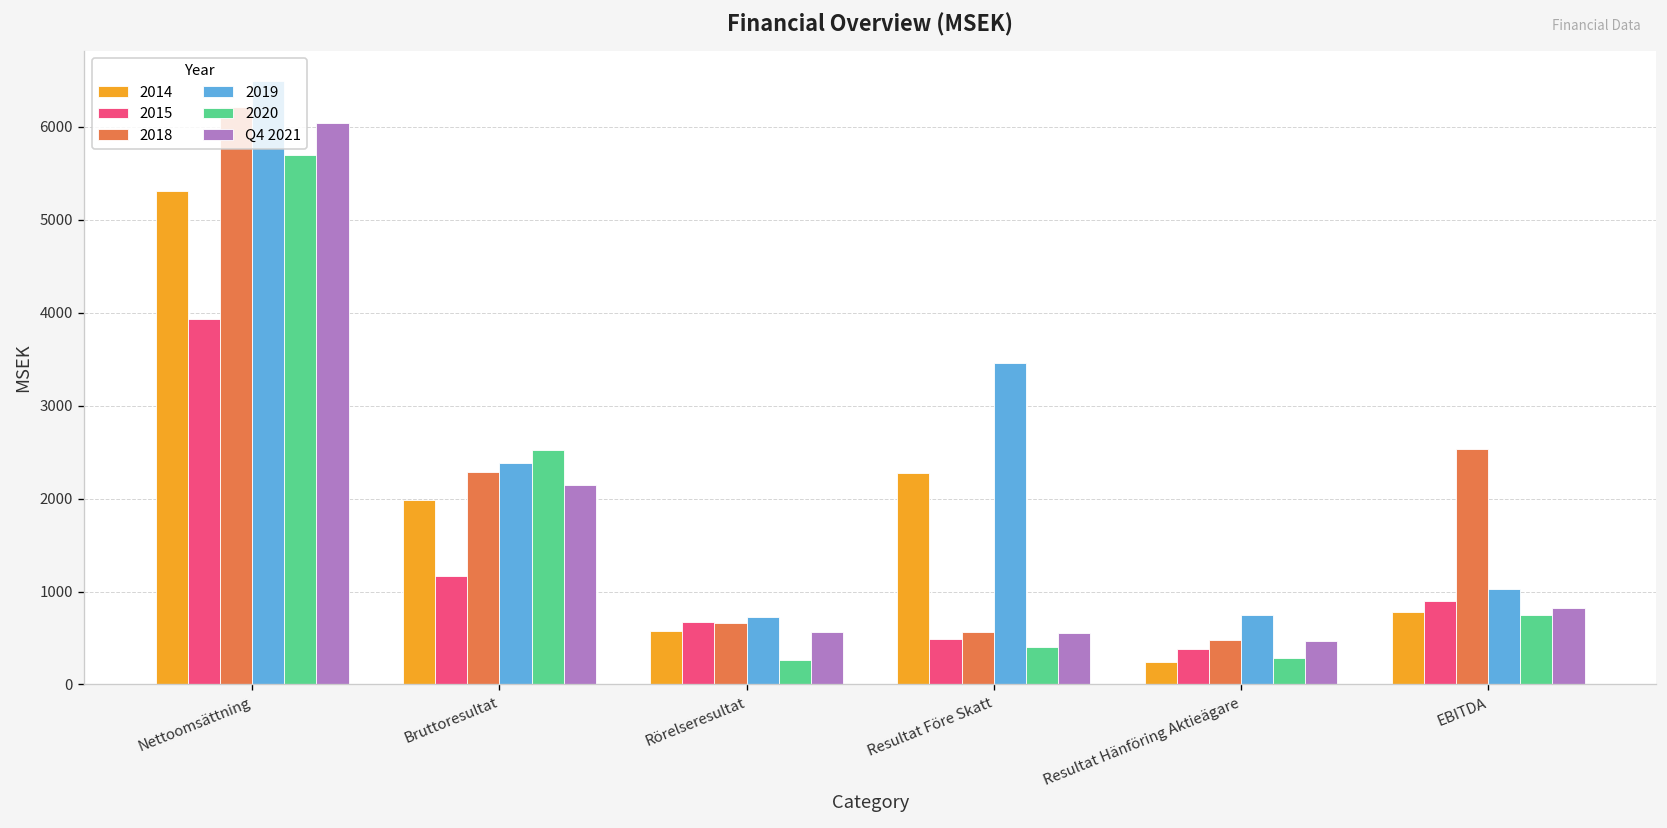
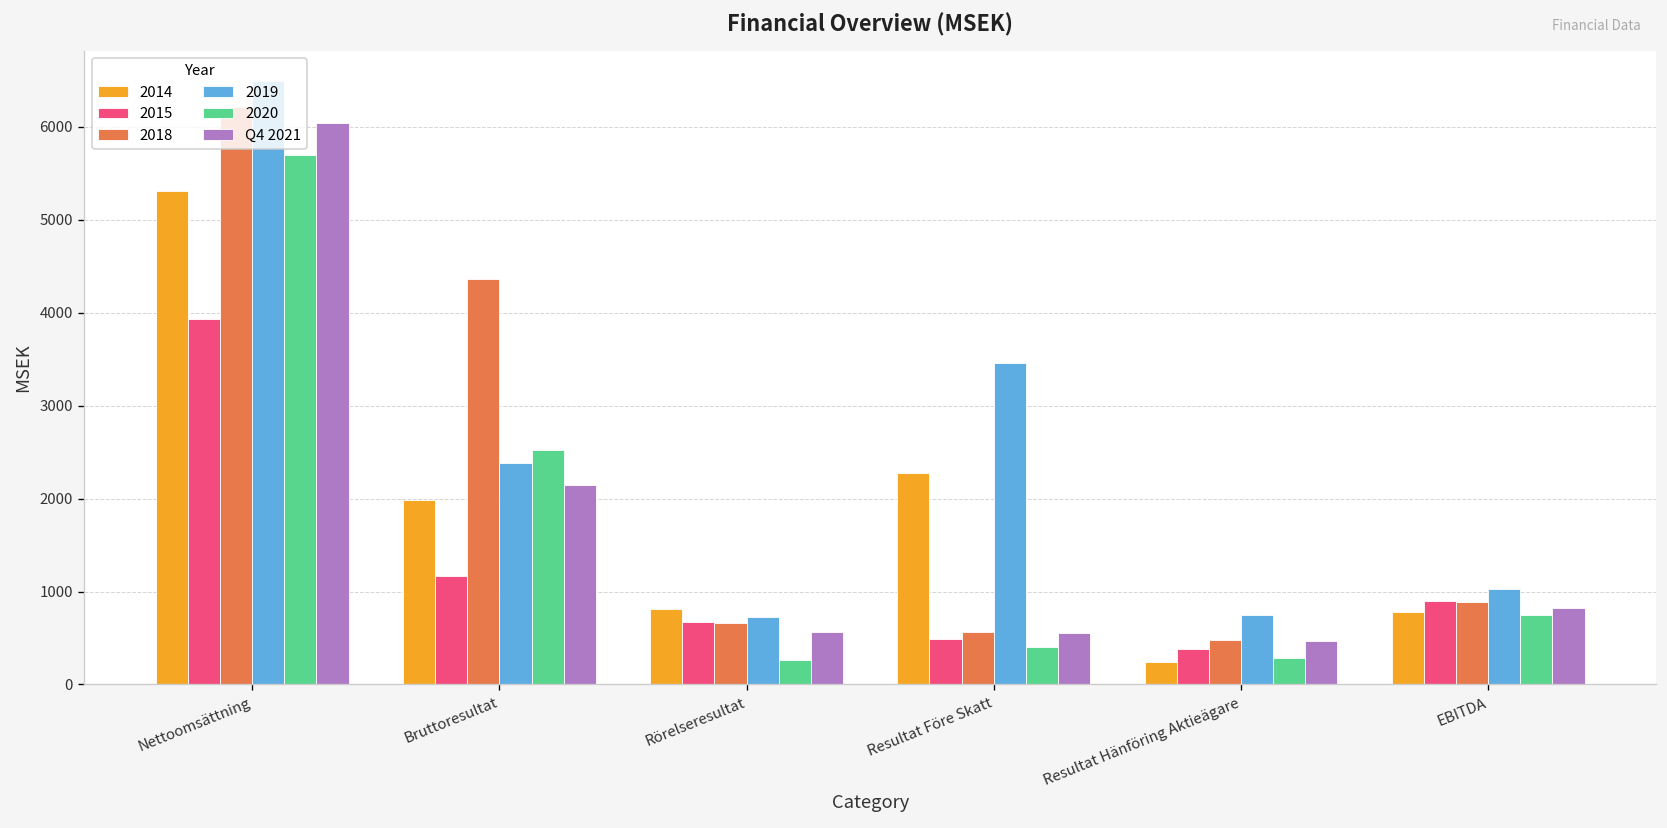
  {
    "2014": {
      "Nettoomsättning": 5300,
      "Bruttoresultat": 2000,
-     "Rörelseresultat": 600,
+     "Rörelseresultat": 800,
      "Resultat Före Skatt": 2300,
      "Resultat Hänföring Aktieägare": 200,
      "EBITDA": 800
    },
    "2015": {
      "Nettoomsättning": 3900,
      "Bruttoresultat": 1200,
      "Rörelseresultat": 700,
      "Resultat Före Skatt": 500,
      "Resultat Hänföring Aktieägare": 400,
      "EBITDA": 900
    },
    "2018": {
-     "Bruttoresultat": 2300,
+     "Bruttoresultat": 4400,
      "Rörelseresultat": 700,
      "Resultat Före Skatt": 600,
      "Resultat Hänföring Aktieägare": 500,
-     "EBITDA": 2500
+     "EBITDA": 900
    },
    "2019": {
      "Bruttoresultat": 2400,
      "Rörelseresultat": 700,
      "Resultat Före Skatt": 3500,
      "Resultat Hänföring Aktieägare": 700,
      "EBITDA": 1000
    },
    "2020": {
      "Bruttoresultat": 2500,
      "Rörelseresultat": 300,
      "Resultat Före Skatt": 400,
      "Resultat Hänföring Aktieägare": 300,
      "EBITDA": 800
    },
    "Q4 2021": {
      "Nettoomsättning": 6000,
      "Bruttoresultat": 2100,
      "Rörelseresultat": 600,
      "Resultat Före Skatt": 600,
      "Resultat Hänföring Aktieägare": 500,
      "EBITDA": 800
    }
  }
